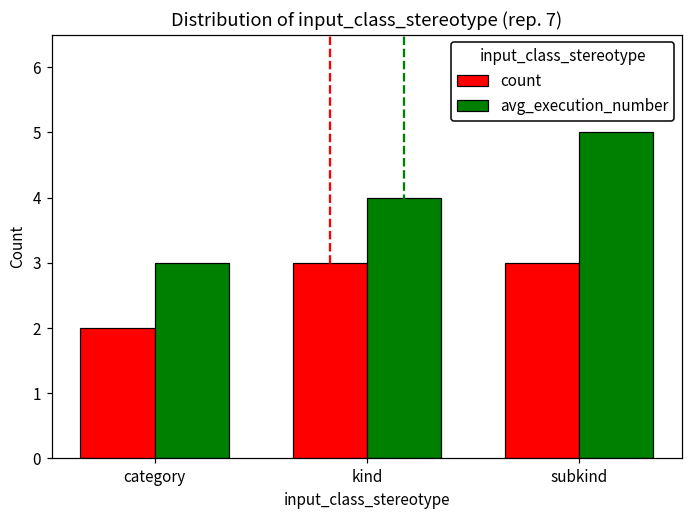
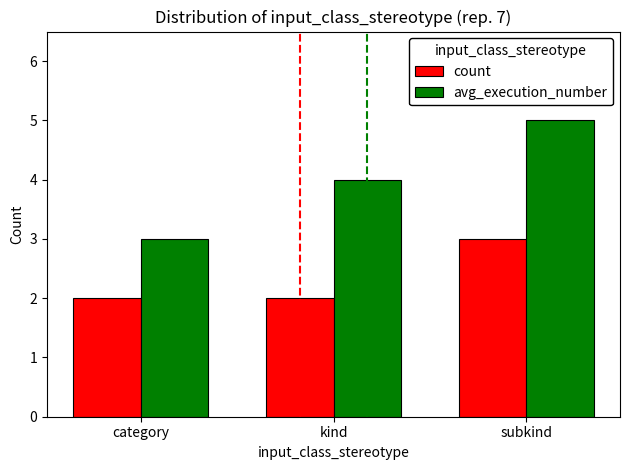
  {
    "count": {
      "category": 2,
-     "kind": 3,
+     "kind": 2,
      "subkind": 3
    },
    "avg_execution_number": {
      "category": 3,
      "kind": 4,
      "subkind": 5
    }
  }
